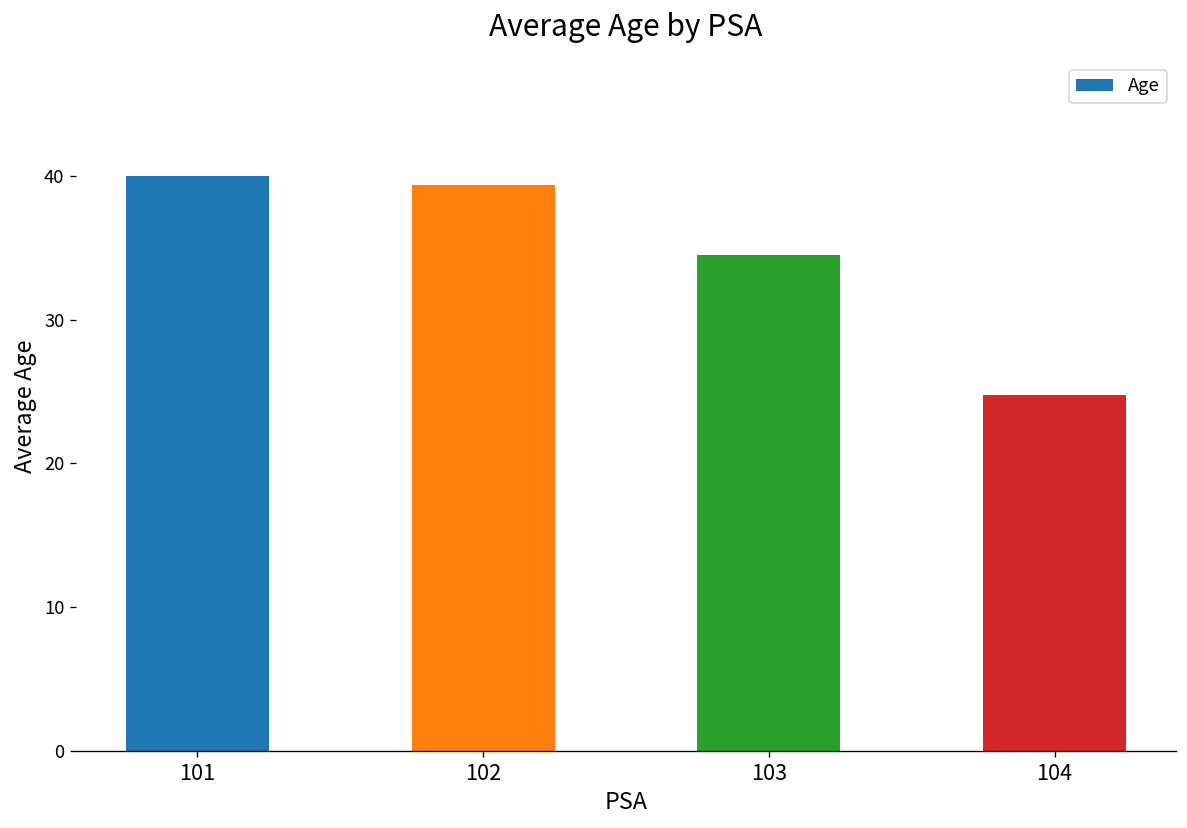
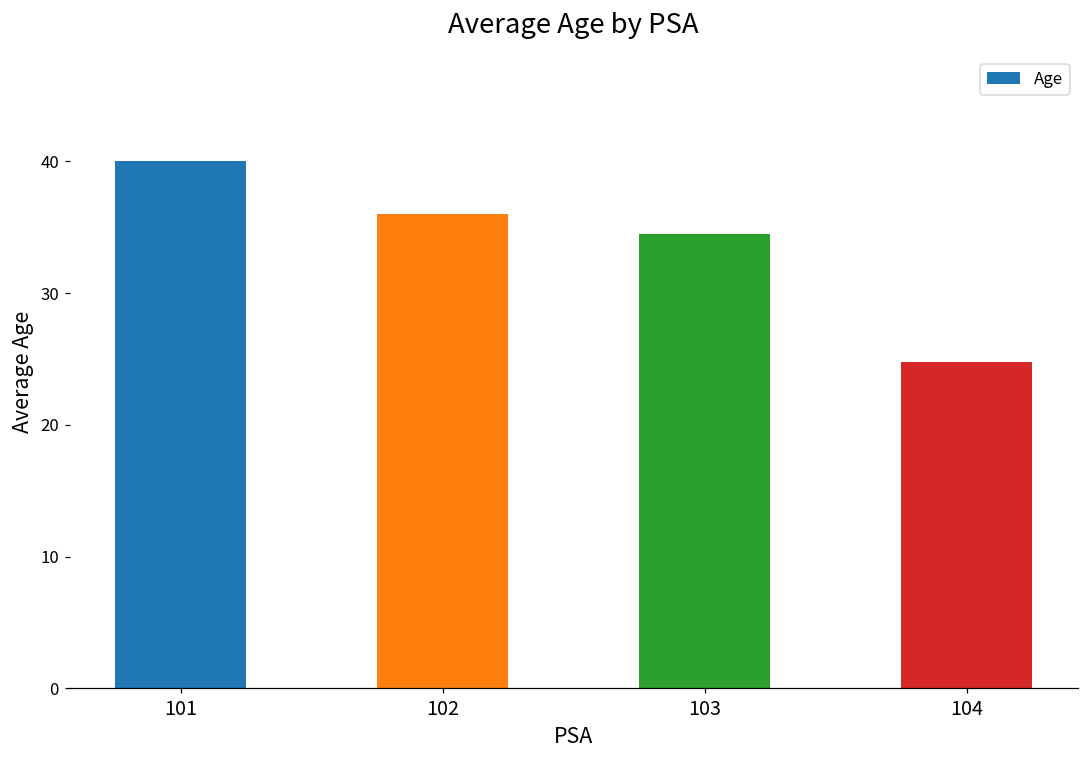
  {
    "101": 40.0,
-   "102": 39.4,
+   "102": 36.0,
    "103": 34.5,
    "104": 24.8
  }
